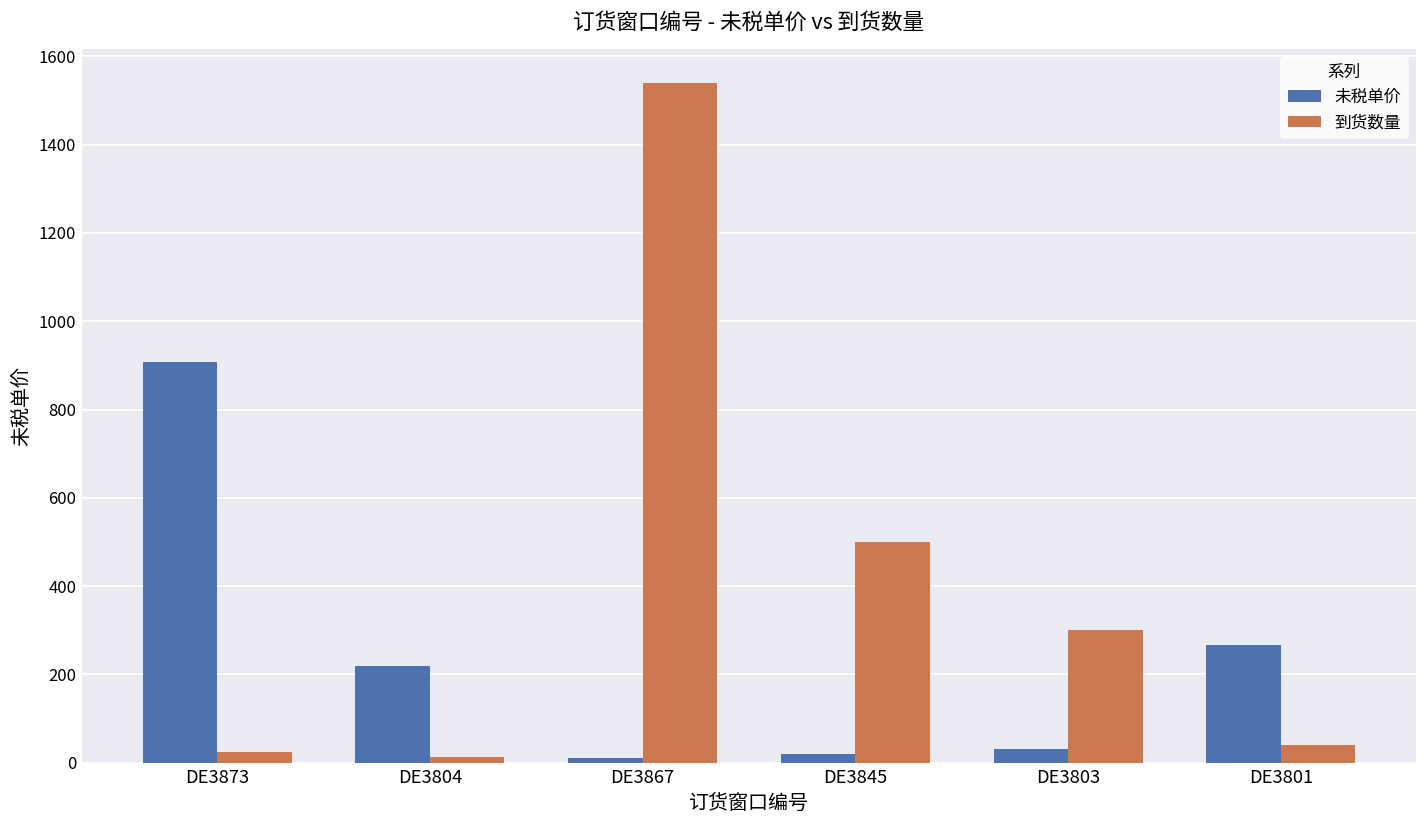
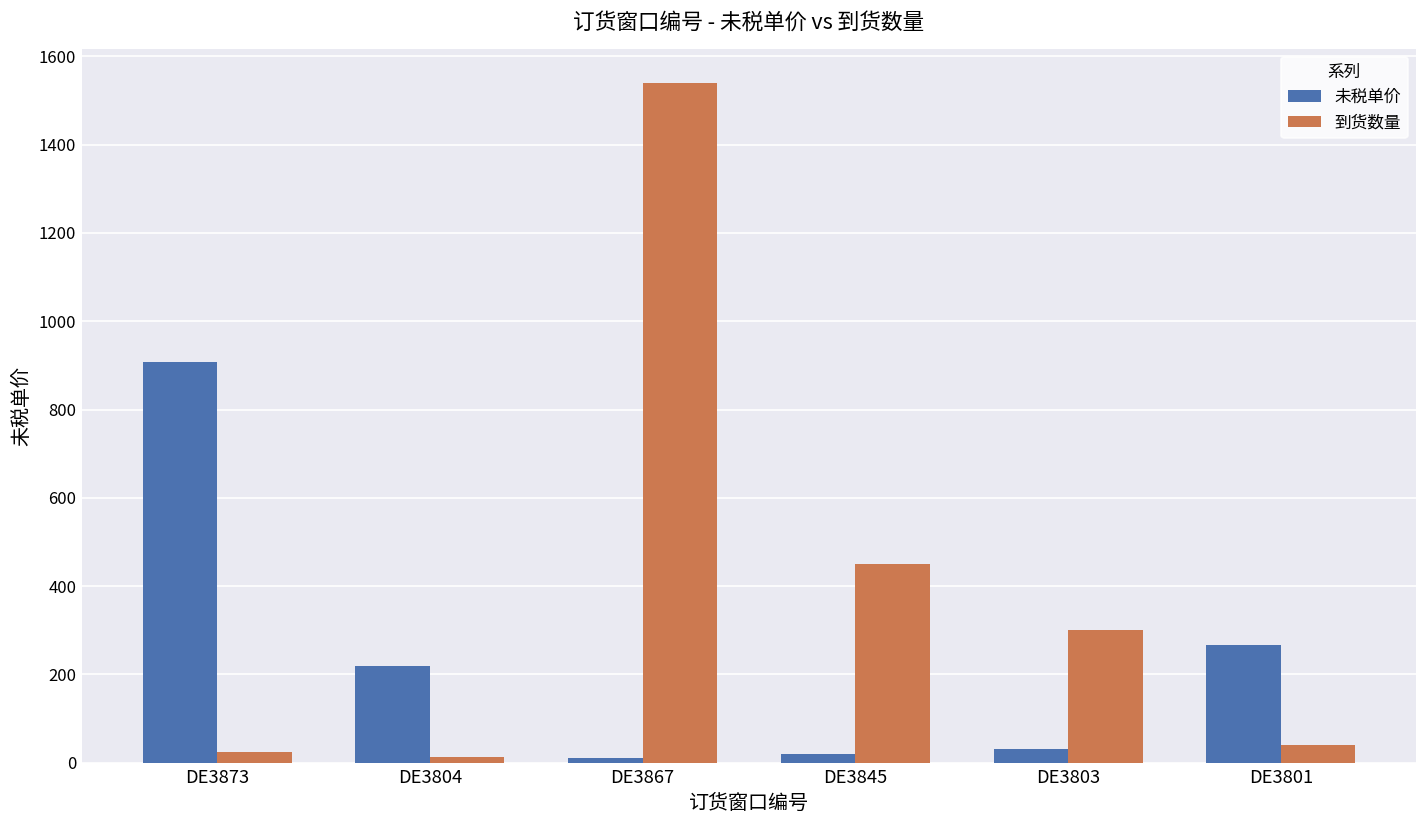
  {
    "未税单价": {
      "DE3873": 910,
      "DE3804": 220,
      "DE3867": 10,
      "DE3845": 20,
      "DE3803": 30,
      "DE3801": 270
    },
    "到货数量": {
      "DE3873": 20,
      "DE3804": 10,
      "DE3867": 1540,
-     "DE3845": 500,
+     "DE3845": 450,
      "DE3803": 300,
      "DE3801": 40
    }
  }
